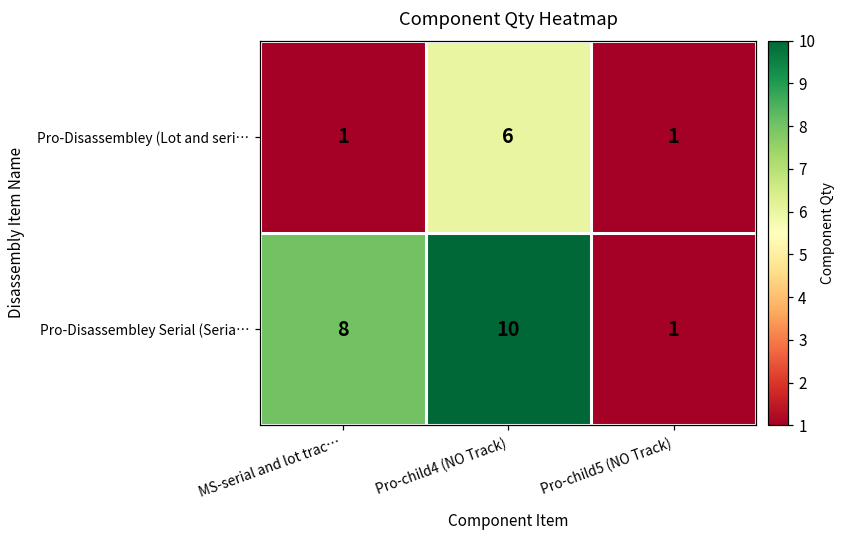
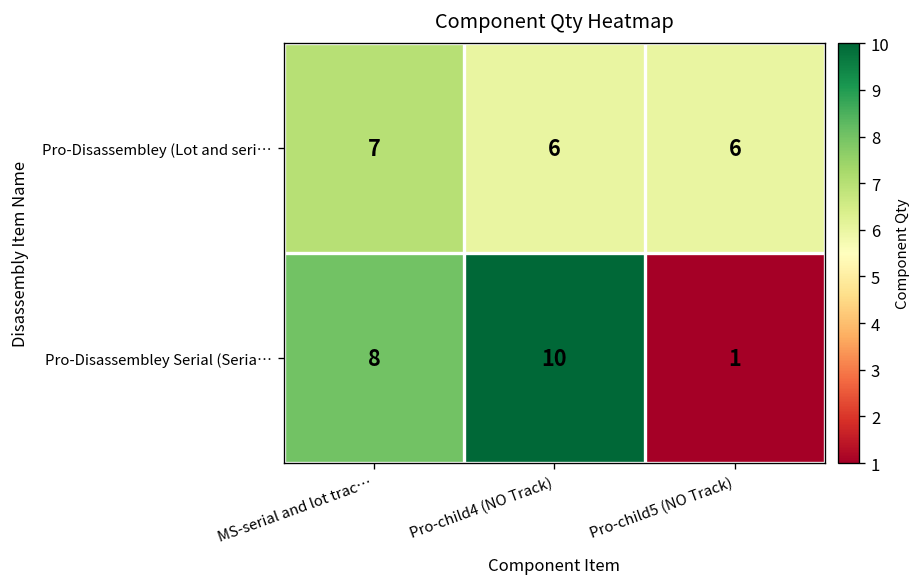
  {
    "Pro-Disassembley (Lot and seri…": {
-     "MS-serial and lot trac…": 1,
+     "MS-serial and lot trac…": 7,
      "Pro-child4 (NO Track)": 6,
-     "Pro-child5 (NO Track)": 1
+     "Pro-child5 (NO Track)": 6
    },
    "Pro-Disassembley Serial (Seria…": {
      "MS-serial and lot trac…": 8,
      "Pro-child4 (NO Track)": 10,
      "Pro-child5 (NO Track)": 1
    }
  }
